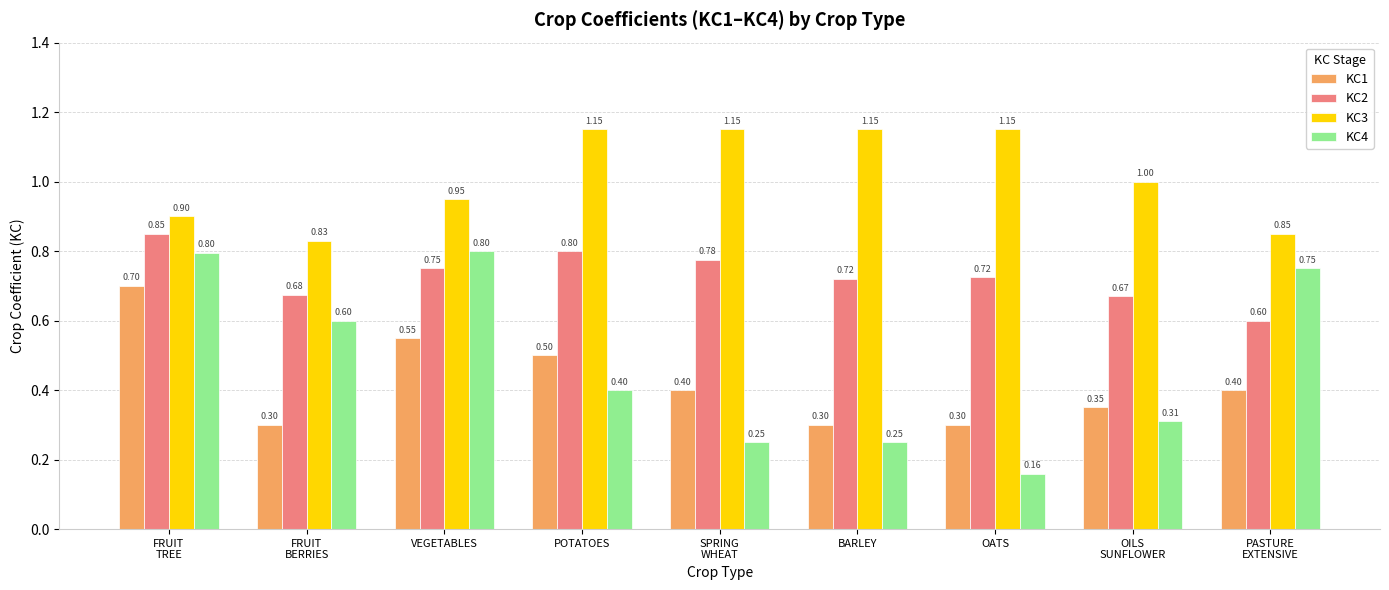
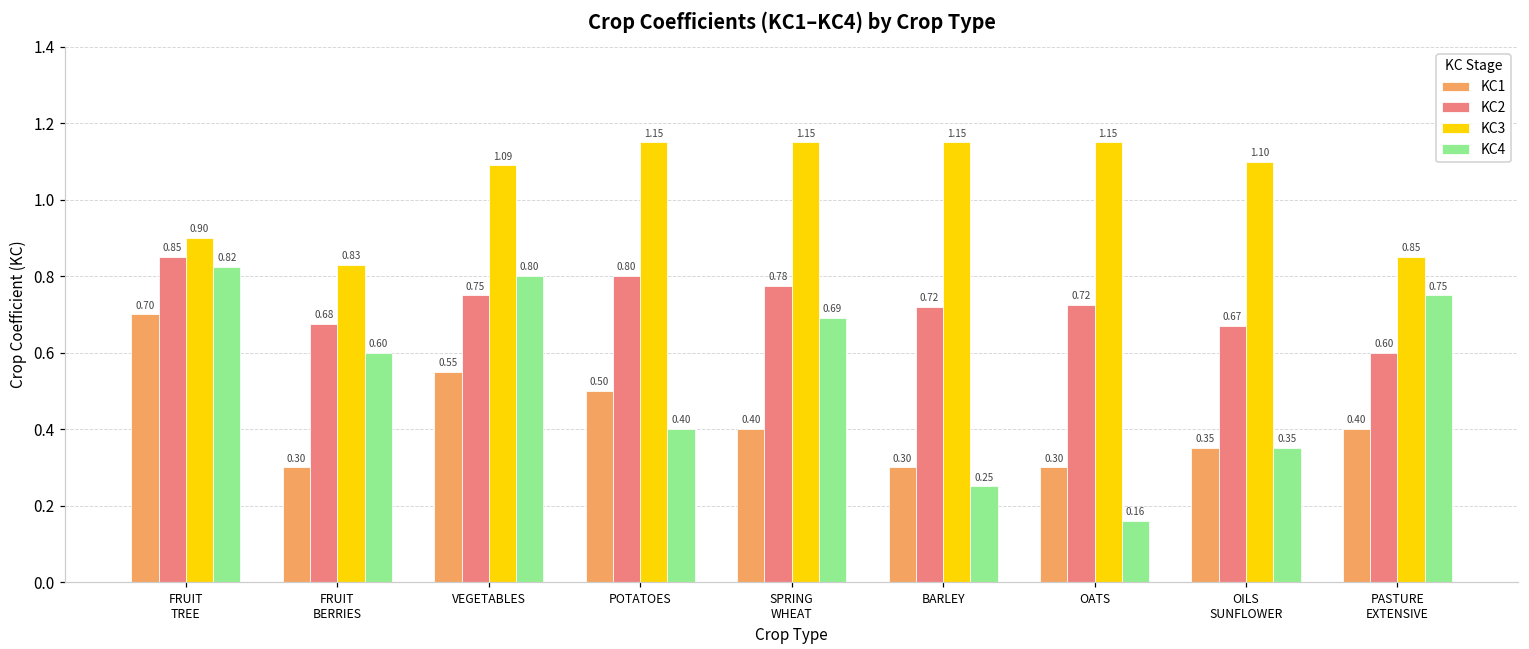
  {
    "KC3": {
      "FRUIT TREE": 0.90,
      "FRUIT BERRIES": 0.83,
-     "VEGETABLES": 0.95,
+     "VEGETABLES": 1.09,
      "POTATOES": 1.15,
      "SPRING WHEAT": 1.15,
      "BARLEY": 1.15,
      "OATS": 1.15,
-     "OILS SUNFLOWER": 1.00,
+     "OILS SUNFLOWER": 1.10,
      "PASTURE EXTENSIVE": 0.85
    },
    "KC4": {
-     "FRUIT TREE": 0.80,
+     "FRUIT TREE": 0.82,
      "FRUIT BERRIES": 0.60,
      "VEGETABLES": 0.80,
      "POTATOES": 0.40,
-     "SPRING WHEAT": 0.25,
+     "SPRING WHEAT": 0.69,
      "BARLEY": 0.25,
      "OATS": 0.16,
-     "OILS SUNFLOWER": 0.31,
+     "OILS SUNFLOWER": 0.35,
      "PASTURE EXTENSIVE": 0.75
    }
  }
